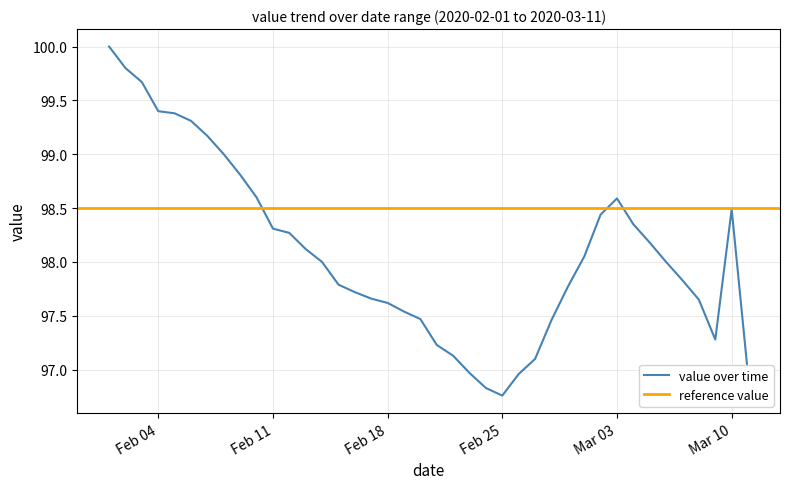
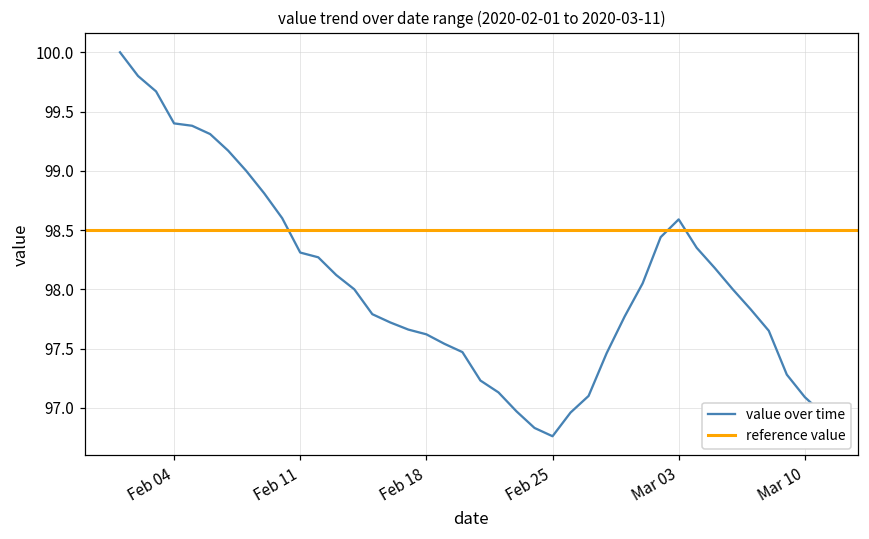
  {
    "Feb 04": 99.40,
    "Feb 11": 98.31,
    "Feb 18": 97.62,
    "Feb 25": 96.76,
    "Mar 03": 98.59,
-   "Mar 10": 98.49
+   "Mar 10": 97.09
  }
